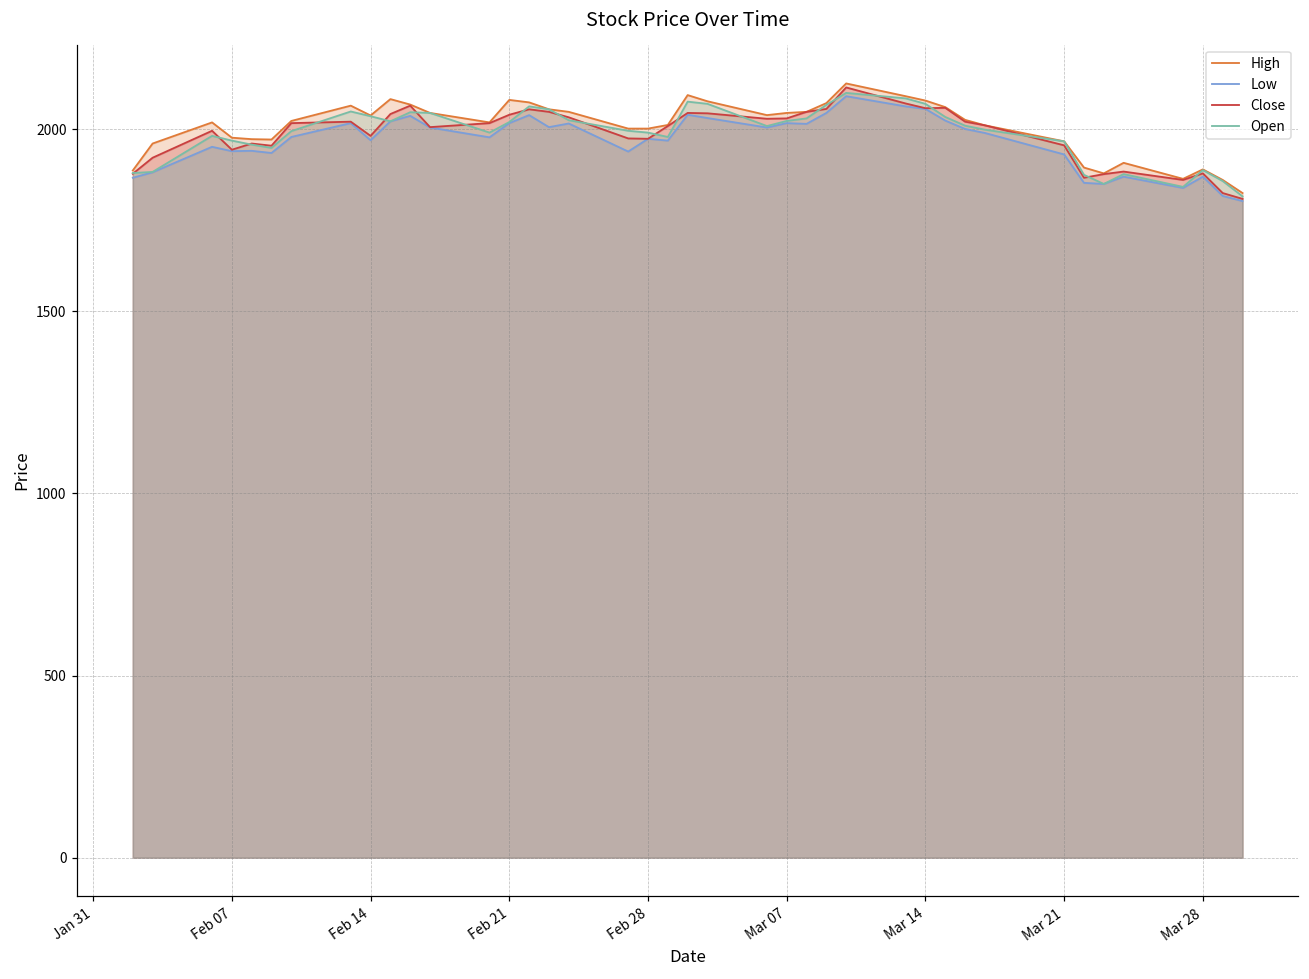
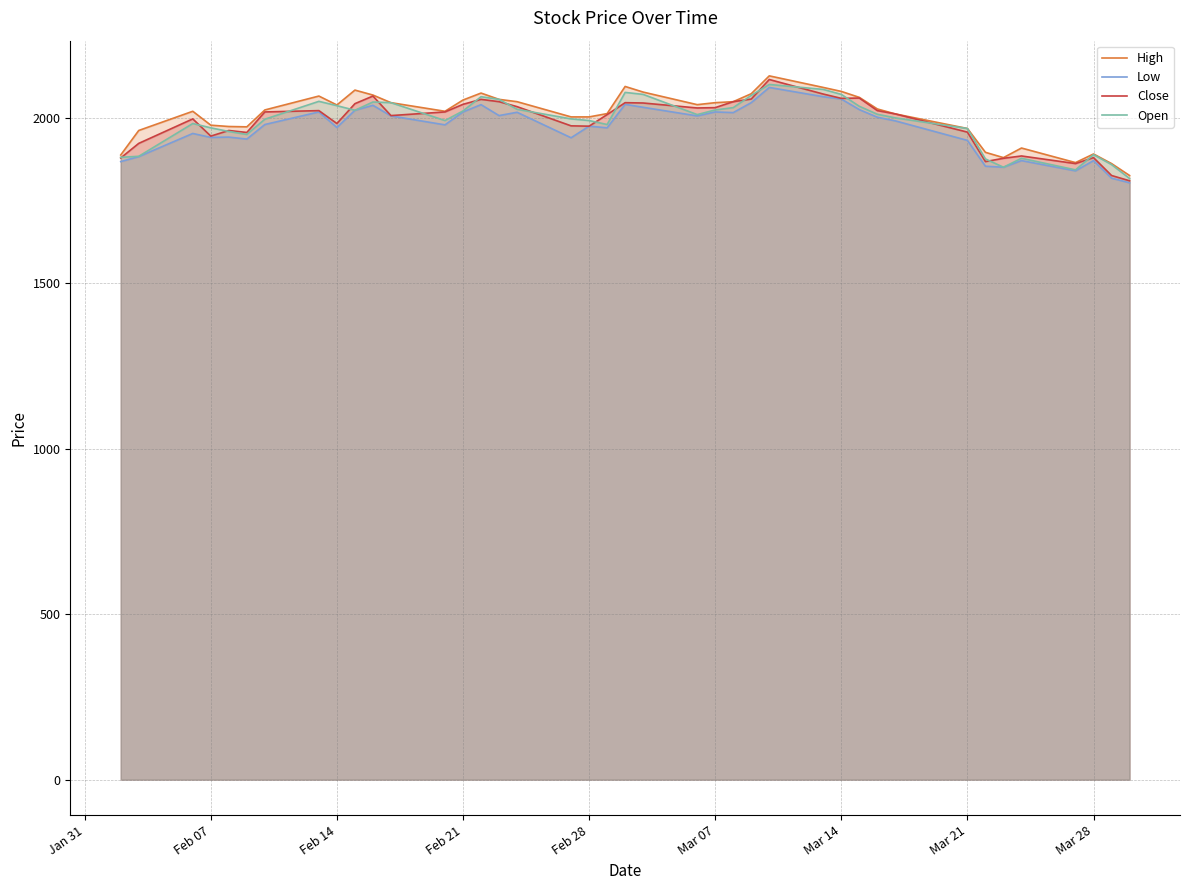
  {
    "High": {
      "Feb 07": 1980,
-     "Feb 21": 2080,
+     "Feb 21": 2050,
      "Feb 28": 2000,
      "Mar 07": 2050,
      "Mar 14": 2080
    },
    "Close": {
      "Feb 14": 1980,
      "Feb 21": 2040,
      "Mar 21": 1960,
      "Mar 28": 1880
    }
  }
